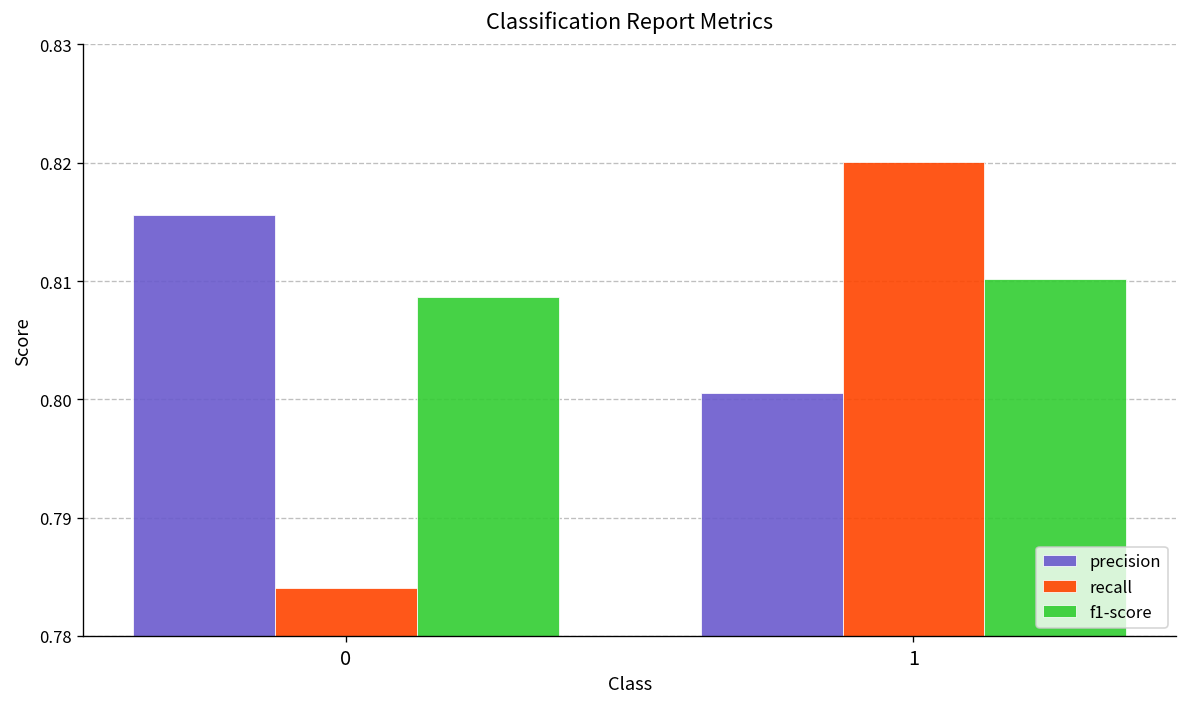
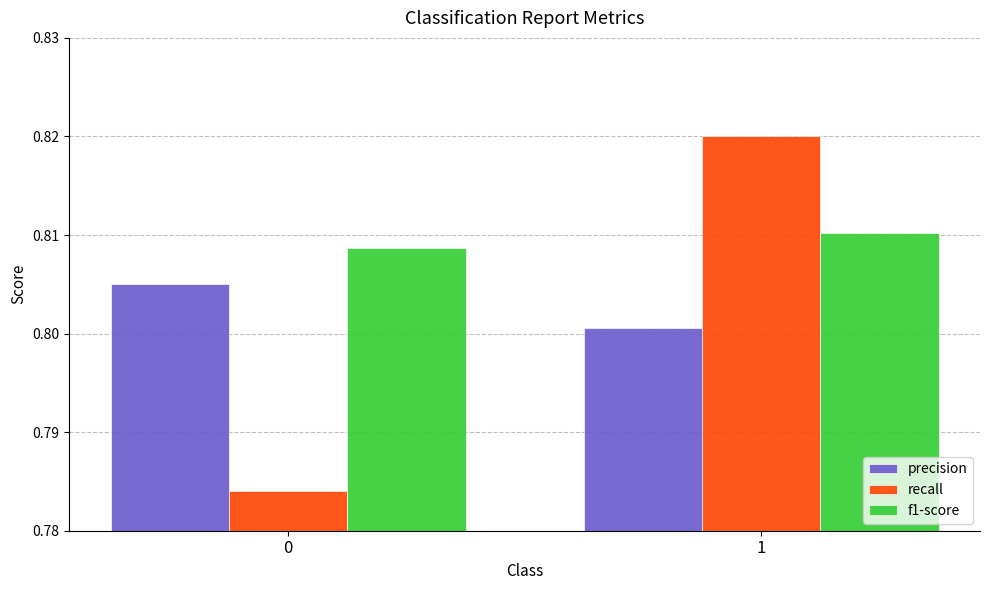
  {
    "precision": {
-     "0": 0.816,
+     "0": 0.805,
      "1": 0.801
    },
    "recall": {
      "0": 0.784,
      "1": 0.820
    },
    "f1-score": {
      "0": 0.809,
      "1": 0.810
    }
  }
